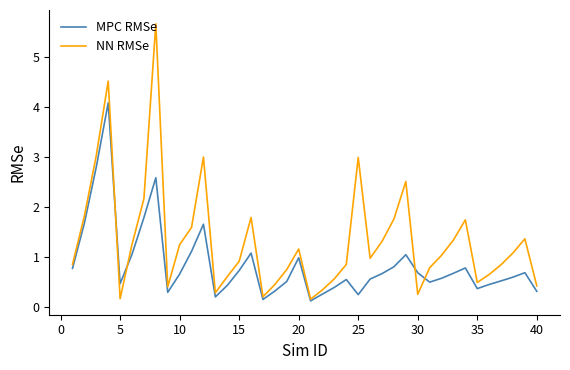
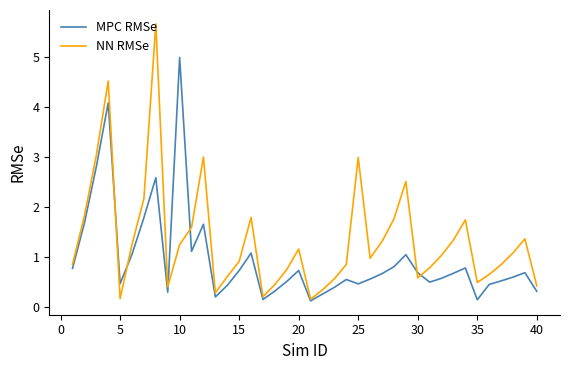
  {
    "MPC RMSe": {
      "5": 0.5,
-     "10": 0.7,
+     "10": 5.0,
      "15": 0.7,
-     "20": 1.0,
-     "25": 0.2,
+     "20": 0.7,
+     "25": 0.5,
      "30": 0.7,
-     "35": 0.4,
+     "35": 0.1,
      "40": 0.3
    },
    "NN RMSe": {
      "5": 0.2,
      "10": 1.2,
      "15": 0.9,
      "20": 1.2,
      "25": 3.0,
-     "30": 0.2,
+     "30": 0.6,
      "35": 0.5,
      "40": 0.4
    }
  }
